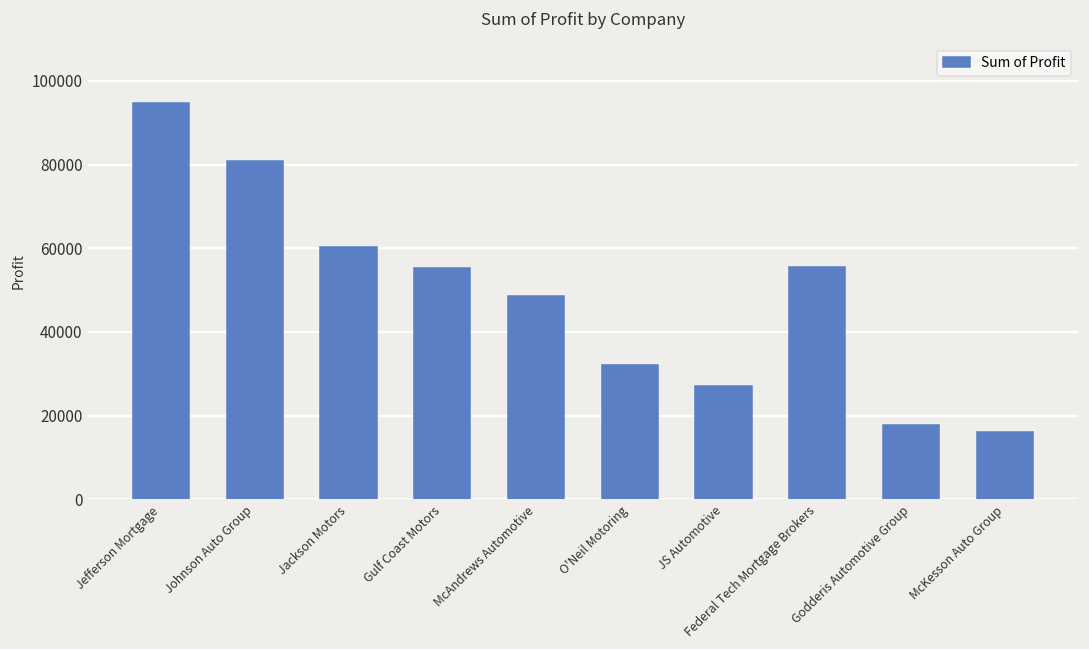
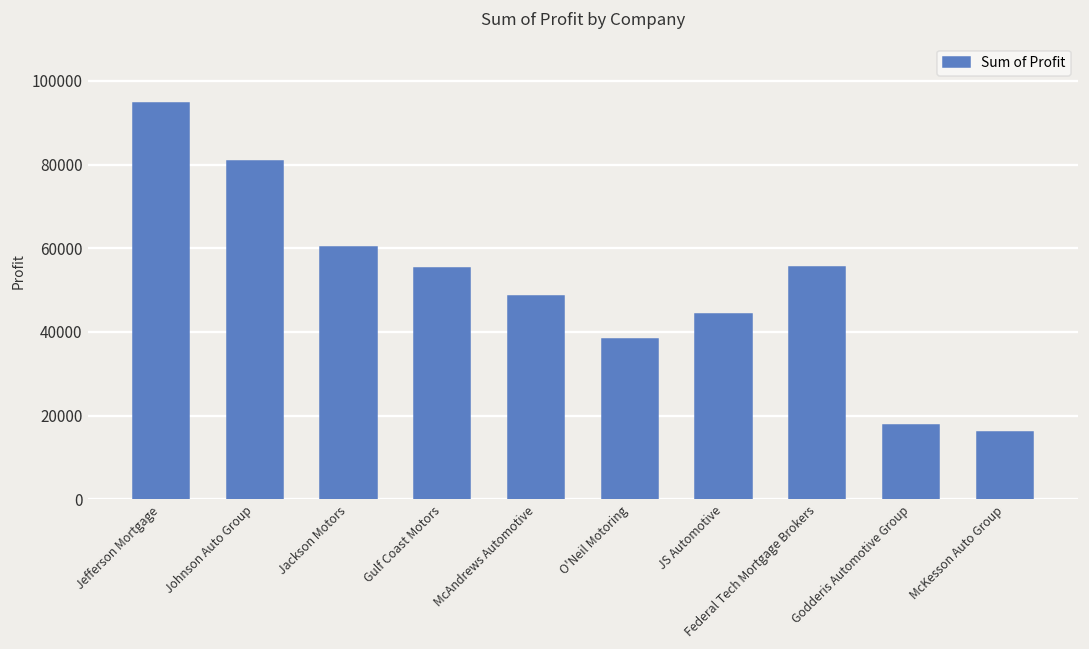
  {
    "Jefferson Mortgage": 95000,
    "Johnson Auto Group": 81000,
    "Jackson Motors": 60000,
    "Gulf Coast Motors": 55000,
    "McAndrews Automotive": 49000,
-   "O'Neil Motoring": 32000,
-   "JS Automotive": 27000,
+   "O'Neil Motoring": 38000,
+   "JS Automotive": 44000,
    "Federal Tech Mortgage Brokers": 56000,
    "Godderis Automotive Group": 18000,
    "McKesson Auto Group": 16000
  }
